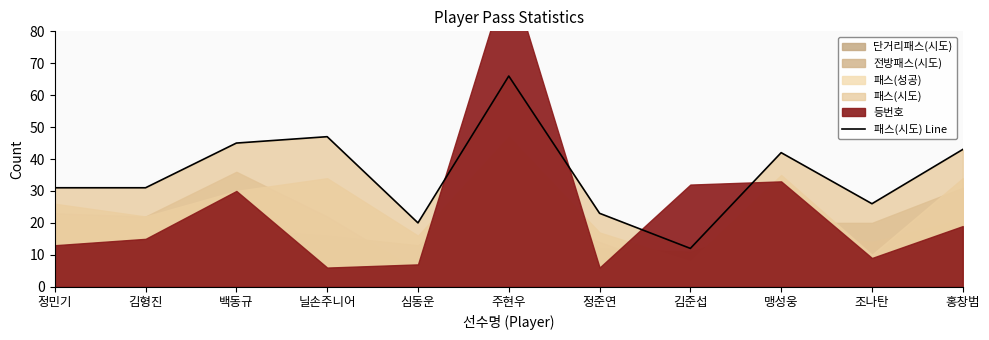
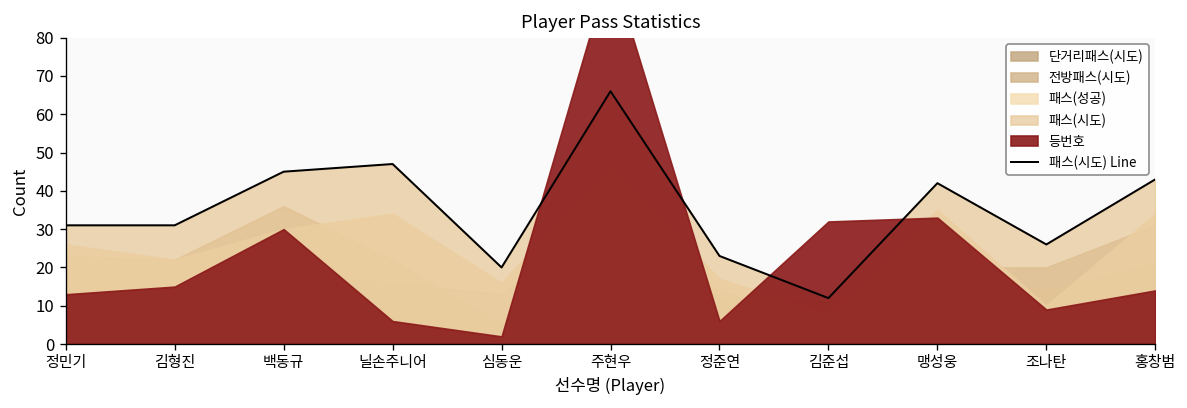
  {
    "등번호": {
      "정민기": 13,
      "김형진": 15,
      "닐손주니어": 6,
-     "심동운": 7,
+     "심동운": 2,
      "정준연": 6,
      "김준섭": 32,
      "맹성웅": 33,
      "조나탄": 9,
-     "홍창범": 19
+     "홍창범": 14
    }
  }
